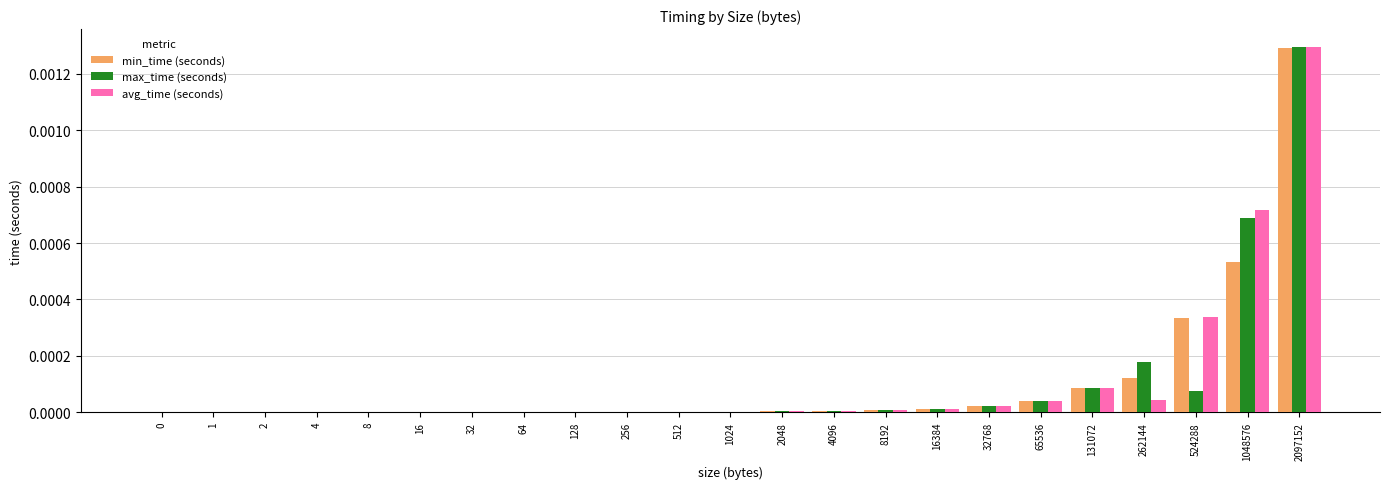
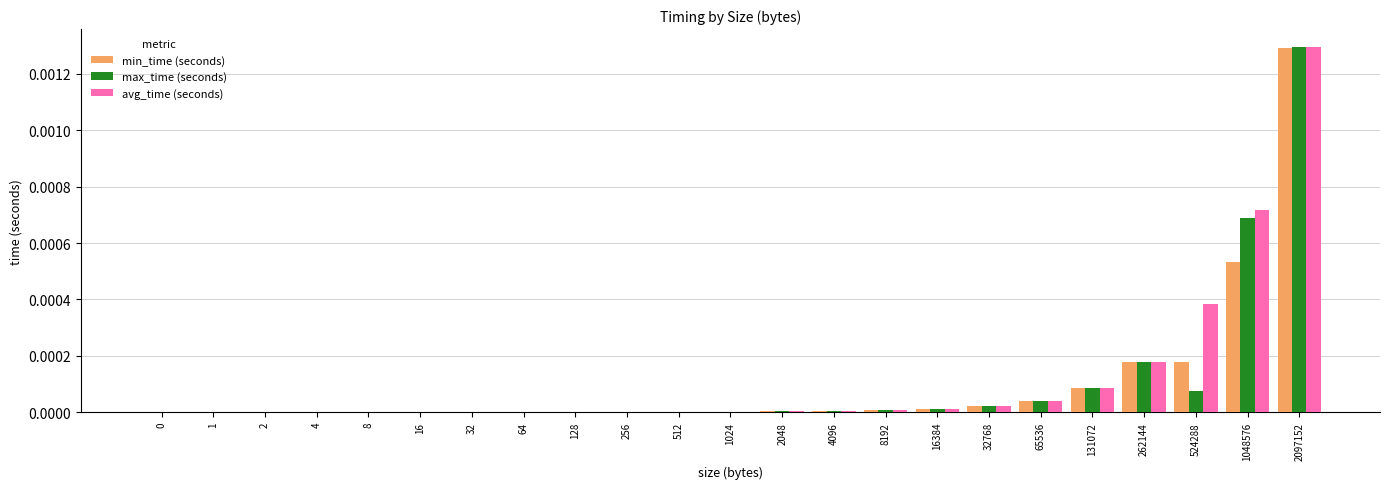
  {
    "min_time (seconds)": {
      "16384": 0.00001,
      "32768": 0.00002,
      "65536": 0.00004,
      "131072": 0.00009,
-     "262144": 0.00012,
-     "524288": 0.00034,
+     "262144": 0.00018,
+     "524288": 0.00018,
      "1048576": 0.00053,
      "2097152": 0.00129
    },
    "max_time (seconds)": {
      "16384": 0.00001,
      "32768": 0.00002,
      "65536": 0.00004,
      "131072": 0.00009,
      "262144": 0.00018,
      "524288": 0.00008,
      "1048576": 0.00069,
      "2097152": 0.00129
    },
    "avg_time (seconds)": {
      "16384": 0.00001,
      "32768": 0.00002,
      "65536": 0.00004,
      "131072": 0.00009,
-     "262144": 0.00004,
-     "524288": 0.00034,
+     "262144": 0.00018,
+     "524288": 0.00038,
      "1048576": 0.00072,
      "2097152": 0.00129
    }
  }
